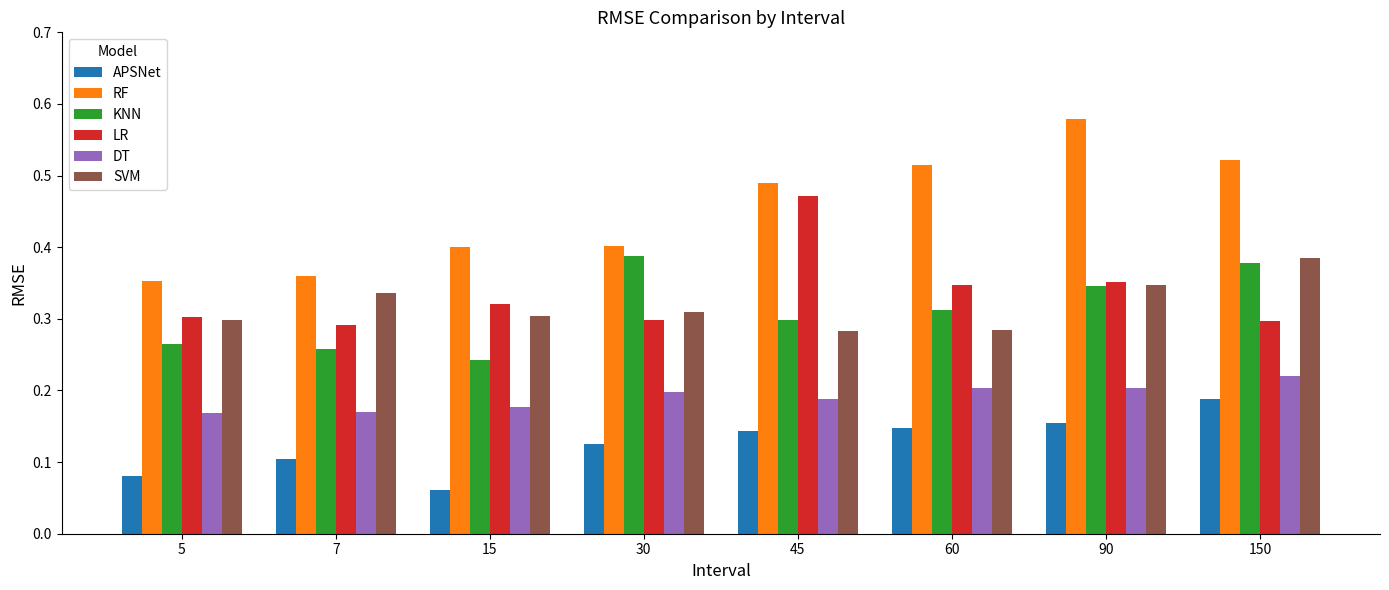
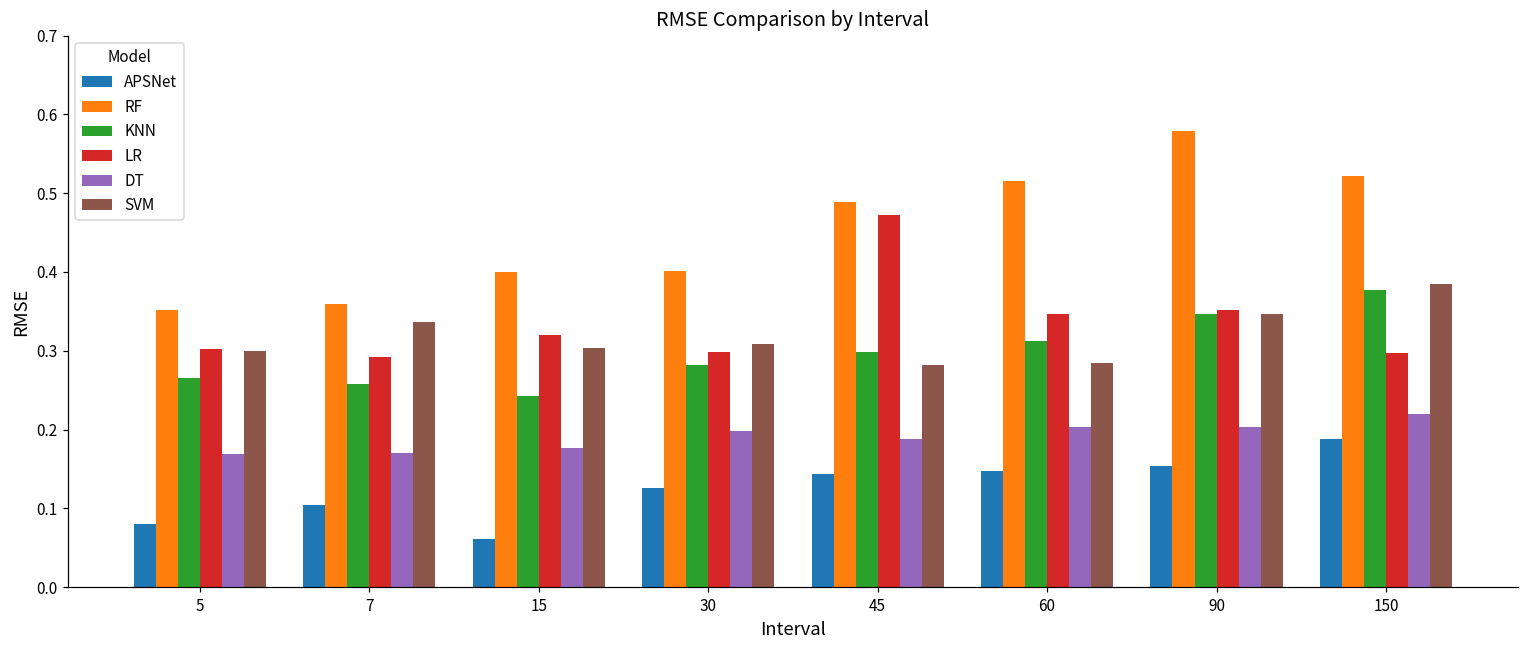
  {
    "APSNet": {
      "5": 0.08,
      "7": 0.10,
      "15": 0.06,
      "30": 0.13,
      "45": 0.14,
      "60": 0.15,
      "90": 0.15,
      "150": 0.19
    },
    "RF": {
      "5": 0.35,
      "7": 0.36,
      "15": 0.40,
      "30": 0.40,
      "45": 0.49,
      "60": 0.52,
      "90": 0.58,
      "150": 0.52
    },
    "KNN": {
      "5": 0.27,
      "7": 0.26,
      "15": 0.24,
-     "30": 0.39,
+     "30": 0.28,
      "45": 0.30,
      "60": 0.31,
      "90": 0.35,
      "150": 0.38
    },
    "LR": {
      "5": 0.30,
      "7": 0.29,
      "15": 0.32,
      "30": 0.30,
      "45": 0.47,
      "60": 0.35,
      "90": 0.35,
      "150": 0.30
    },
    "DT": {
      "5": 0.17,
      "7": 0.17,
      "15": 0.18,
      "30": 0.20,
      "45": 0.19,
      "60": 0.20,
      "90": 0.20,
      "150": 0.22
    },
    "SVM": {
      "5": 0.30,
      "7": 0.34,
      "15": 0.30,
      "30": 0.31,
      "45": 0.28,
      "60": 0.28,
      "90": 0.35,
      "150": 0.39
    }
  }
